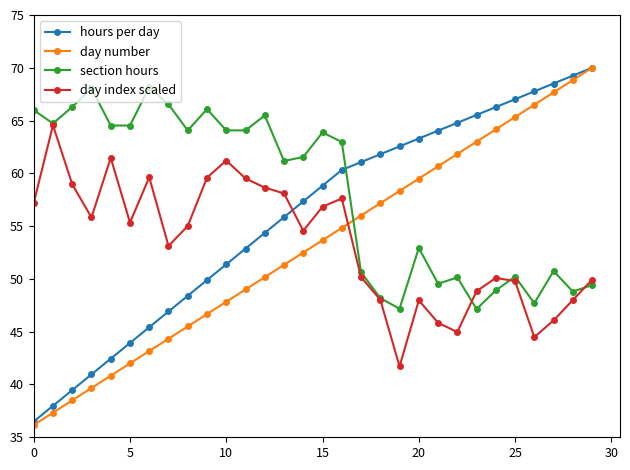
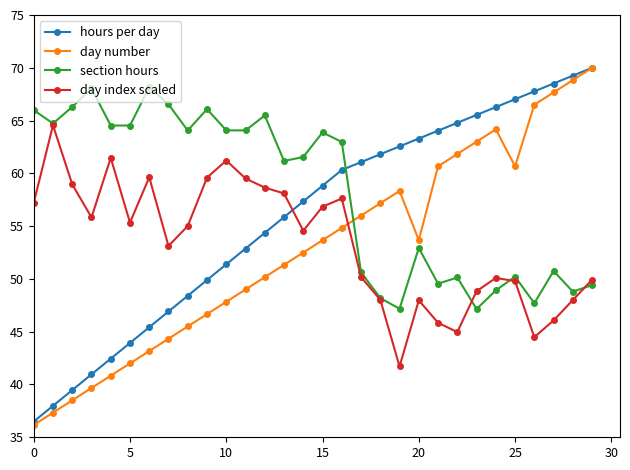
  {
    "hours per day": {
      "0": 36.5,
      "5": 43.9,
      "10": 51.4,
      "15": 58.8,
      "20": 63.3,
      "25": 67.0
    },
    "day number": {
      "0": 36.2,
      "5": 42.0,
      "10": 47.8,
      "15": 53.7,
-     "20": 59.5,
-     "25": 65.3
+     "20": 53.7,
+     "25": 60.7
    },
    "section hours": {
      "0": 66.0,
      "5": 64.5,
      "10": 64.1,
      "15": 63.9,
      "20": 52.9,
      "25": 50.2
    },
    "day index scaled": {
      "0": 57.2,
      "5": 55.3,
      "10": 61.2,
      "15": 56.8,
      "20": 48.0,
      "25": 49.8
    }
  }
